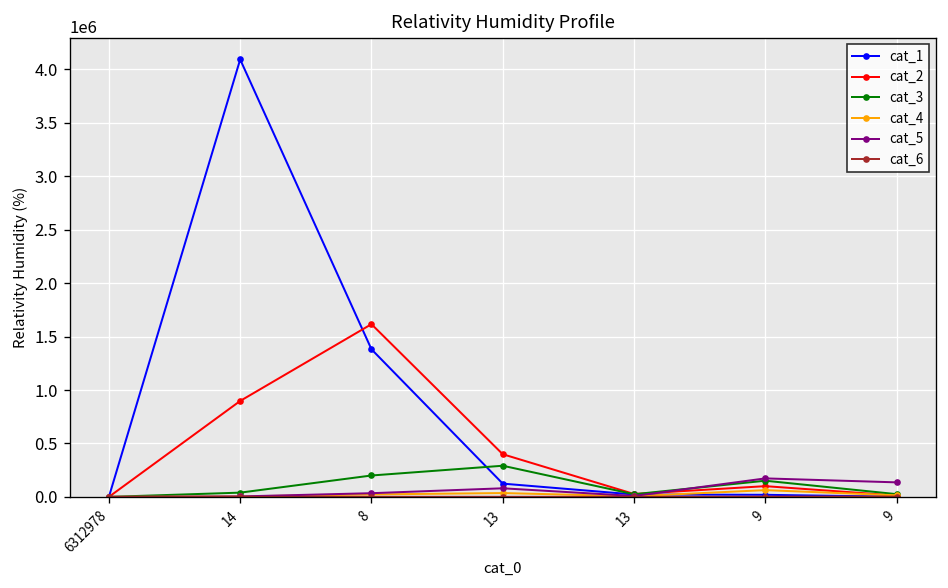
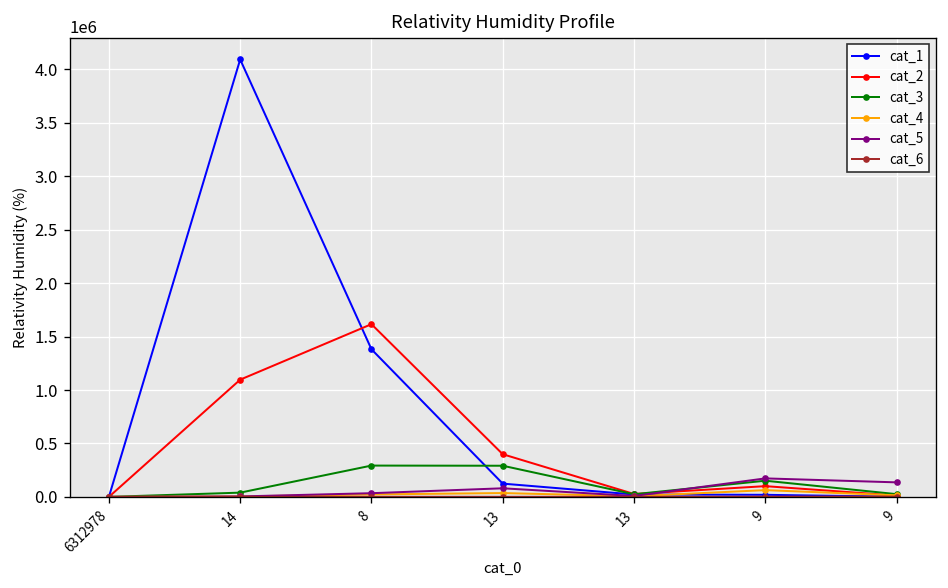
  {
    "cat_1": {
      "14": 4100000,
      "8": 1400000
    },
    "cat_2": {
-     "14": 900000,
+     "14": 1100000,
      "8": 1600000
    },
    "cat_3": {
      "14": 0,
-     "8": 200000
+     "8": 300000
    }
  }
